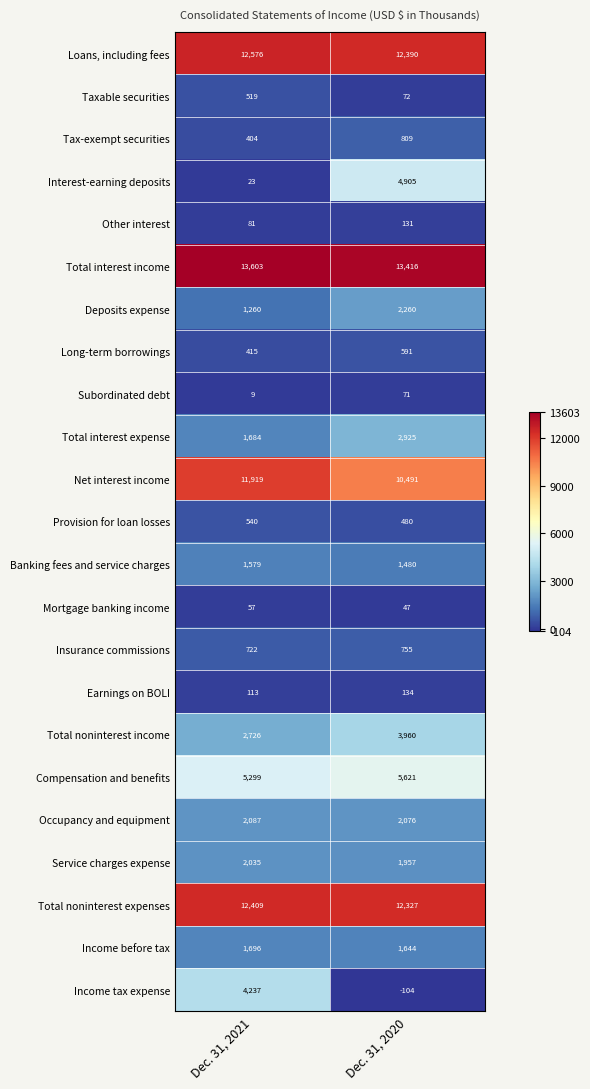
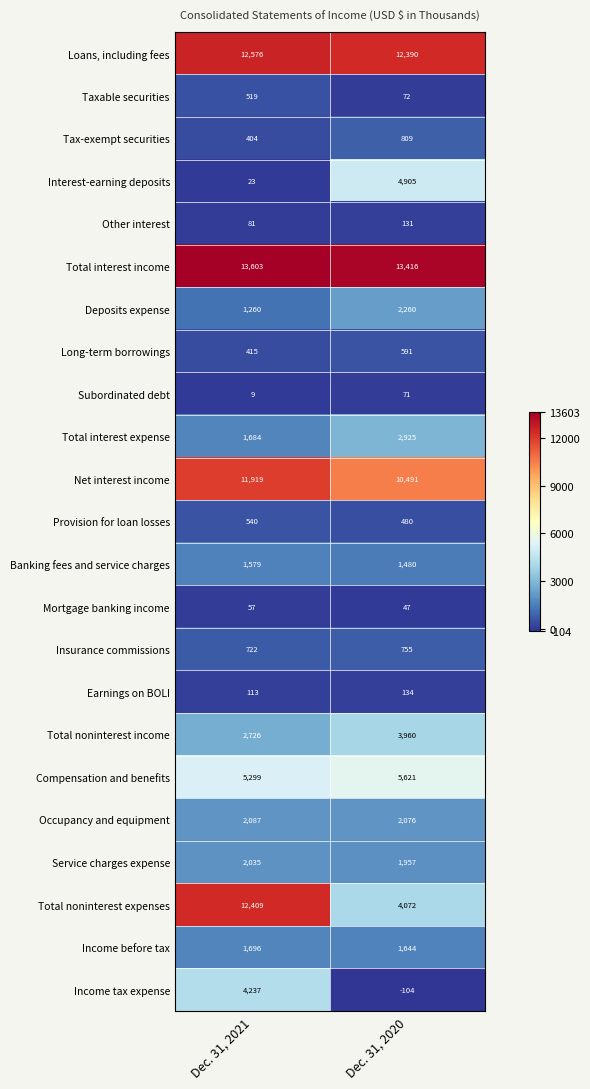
  {
    "Loans, including fees": {
      "Dec. 31, 2021": "12,576",
      "Dec. 31, 2020": "12,390"
    },
    "Taxable securities": {
      "Dec. 31, 2021": "519",
      "Dec. 31, 2020": "72"
    },
    "Tax-exempt securities": {
      "Dec. 31, 2021": "404",
      "Dec. 31, 2020": "809"
    },
    "Interest-earning deposits": {
      "Dec. 31, 2021": "23",
      "Dec. 31, 2020": "4,905"
    },
    "Other interest": {
      "Dec. 31, 2021": "81",
      "Dec. 31, 2020": "131"
    },
    "Total interest income": {
      "Dec. 31, 2021": "13,603",
      "Dec. 31, 2020": "13,416"
    },
    "Deposits expense": {
      "Dec. 31, 2021": "1,260",
      "Dec. 31, 2020": "2,260"
    },
    "Long-term borrowings": {
      "Dec. 31, 2021": "415",
      "Dec. 31, 2020": "591"
    },
    "Subordinated debt": {
      "Dec. 31, 2021": "9",
      "Dec. 31, 2020": "71"
    },
    "Total interest expense": {
      "Dec. 31, 2021": "1,684",
      "Dec. 31, 2020": "2,925"
    },
    "Net interest income": {
      "Dec. 31, 2021": "11,919",
      "Dec. 31, 2020": "10,491"
    },
    "Provision for loan losses": {
      "Dec. 31, 2021": "540",
      "Dec. 31, 2020": "480"
    },
    "Banking fees and service charges": {
      "Dec. 31, 2021": "1,579",
      "Dec. 31, 2020": "1,480"
    },
    "Mortgage banking income": {
      "Dec. 31, 2021": "57",
      "Dec. 31, 2020": "47"
    },
    "Insurance commissions": {
      "Dec. 31, 2021": "722",
      "Dec. 31, 2020": "755"
    },
    "Earnings on BOLI": {
      "Dec. 31, 2021": "113",
      "Dec. 31, 2020": "134"
    },
    "Total noninterest income": {
      "Dec. 31, 2021": "2,726",
      "Dec. 31, 2020": "3,960"
    },
    "Compensation and benefits": {
      "Dec. 31, 2021": "5,299",
      "Dec. 31, 2020": "5,621"
    },
    "Occupancy and equipment": {
      "Dec. 31, 2021": "2,087",
      "Dec. 31, 2020": "2,076"
    },
    "Service charges expense": {
      "Dec. 31, 2021": "2,035",
      "Dec. 31, 2020": "1,957"
    },
    "Total noninterest expenses": {
      "Dec. 31, 2021": "12,409",
-     "Dec. 31, 2020": "12,327"
+     "Dec. 31, 2020": "4,072"
    },
    "Income before tax": {
      "Dec. 31, 2021": "1,696",
      "Dec. 31, 2020": "1,644"
    },
    "Income tax expense": {
      "Dec. 31, 2021": "4,237",
      "Dec. 31, 2020": "-104"
    }
  }
